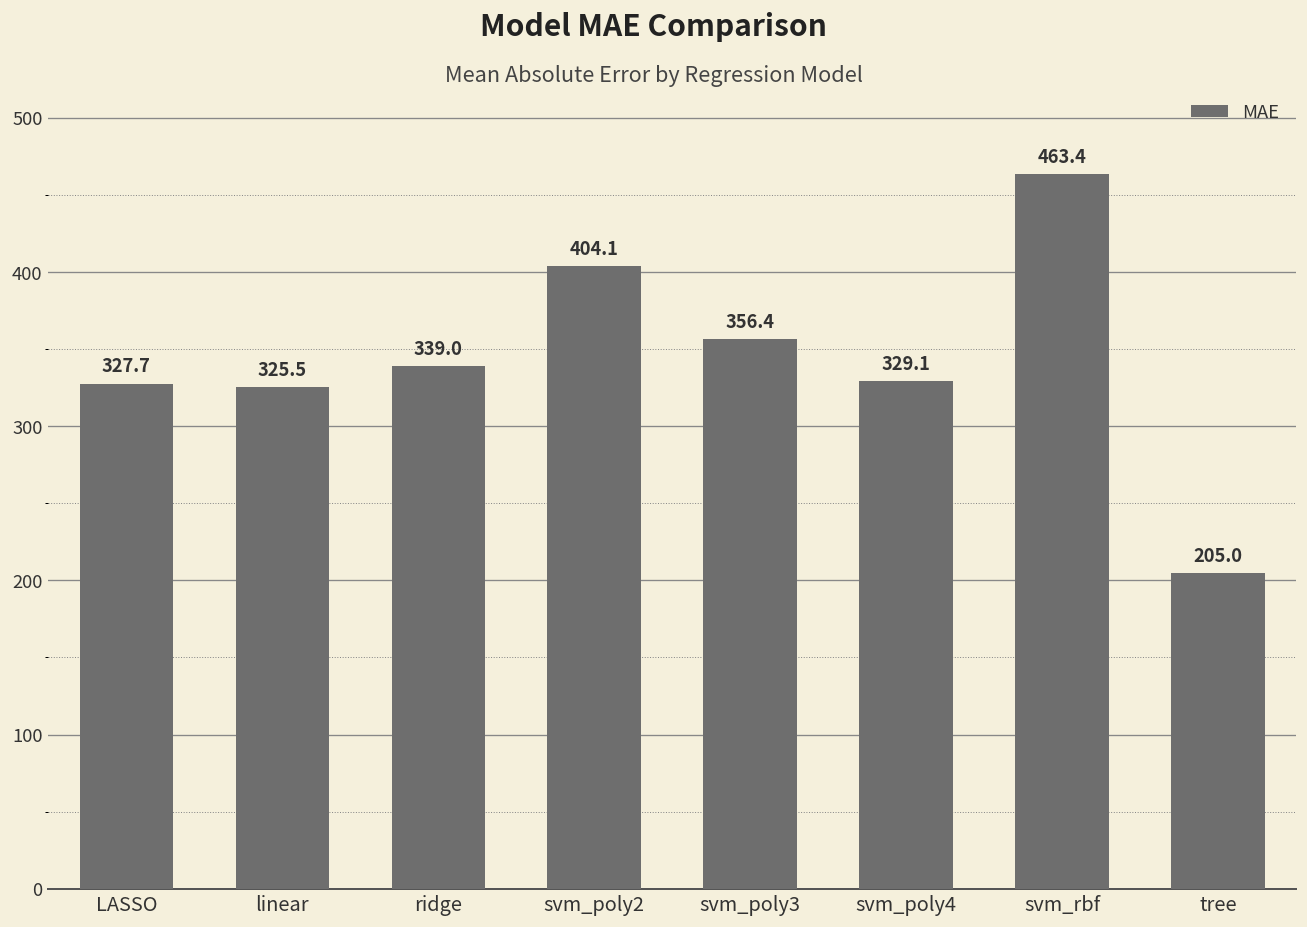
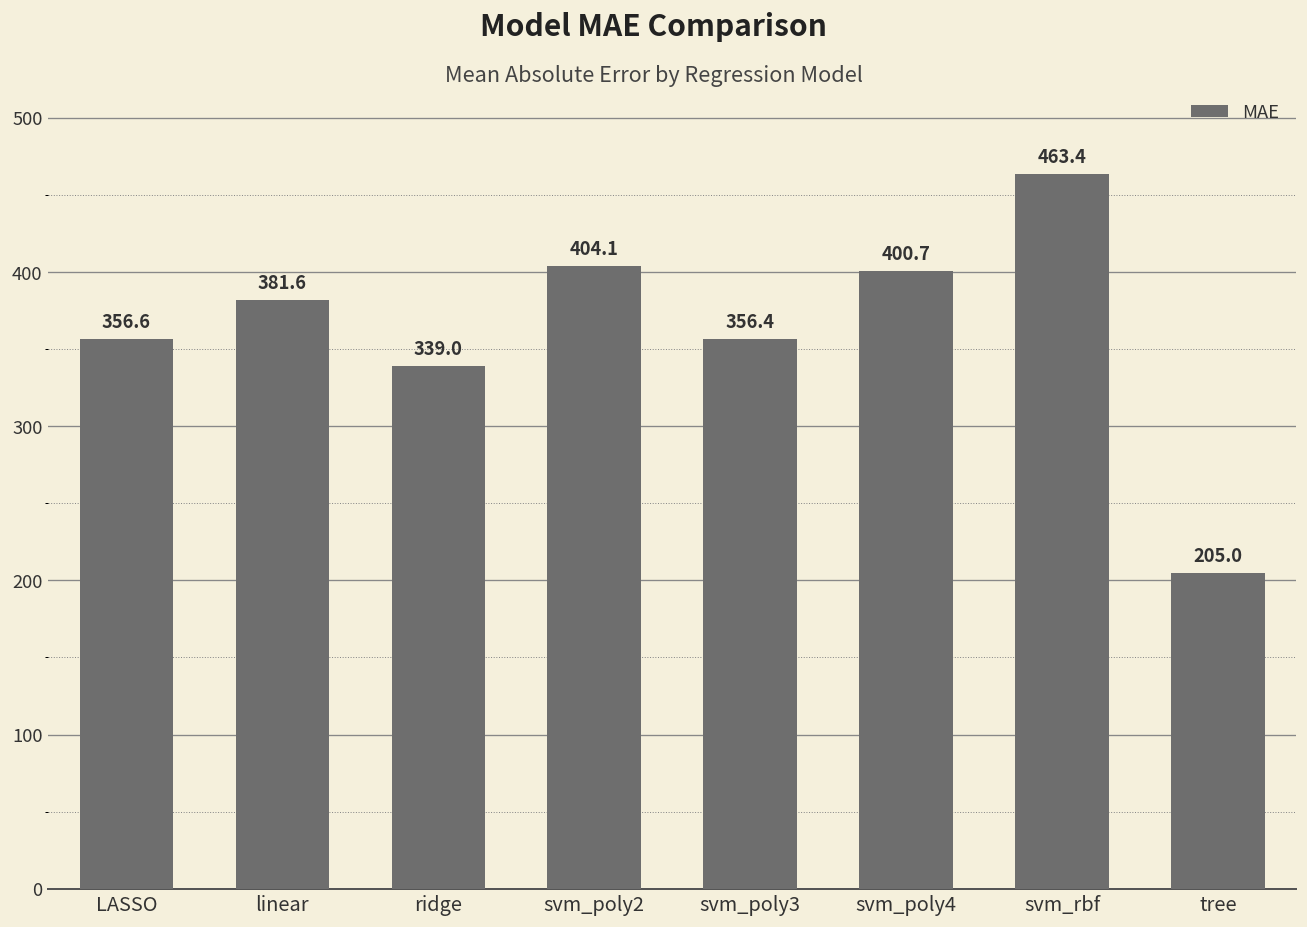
  {
-   "LASSO": 327.7,
-   "linear": 325.5,
+   "LASSO": 356.6,
+   "linear": 381.6,
    "ridge": 339.0,
    "svm_poly2": 404.1,
    "svm_poly3": 356.4,
-   "svm_poly4": 329.1,
+   "svm_poly4": 400.7,
    "svm_rbf": 463.4,
    "tree": 205.0
  }
